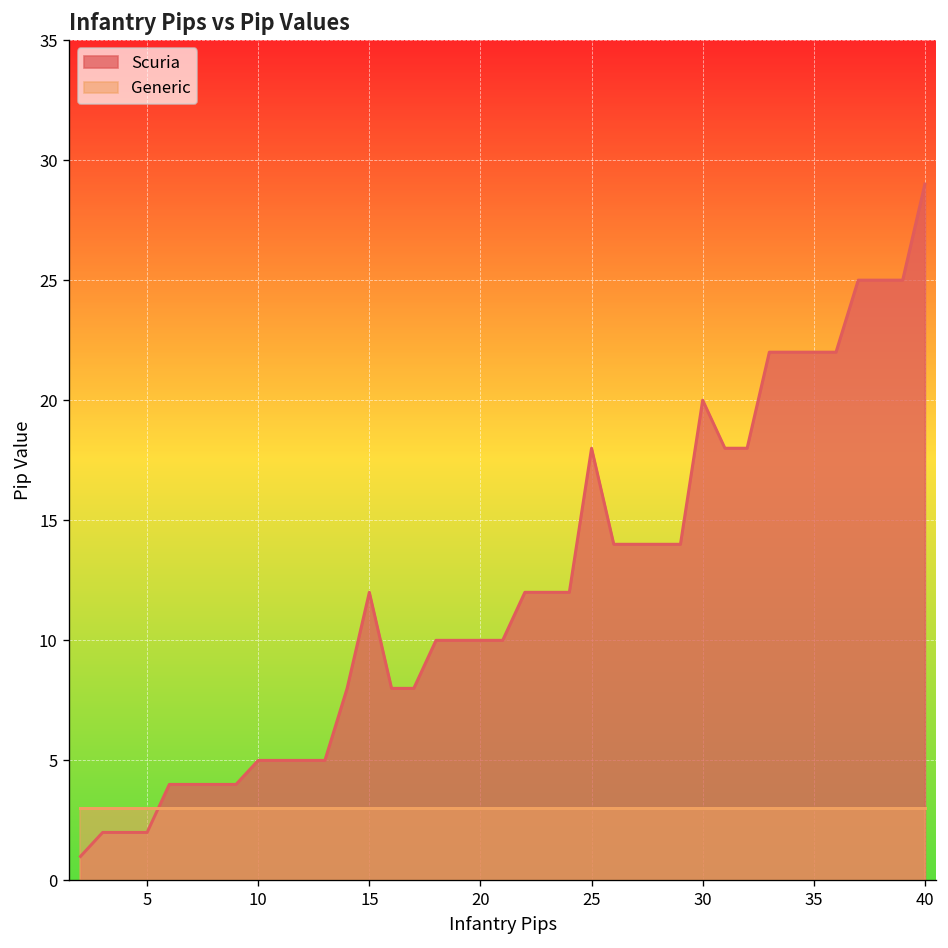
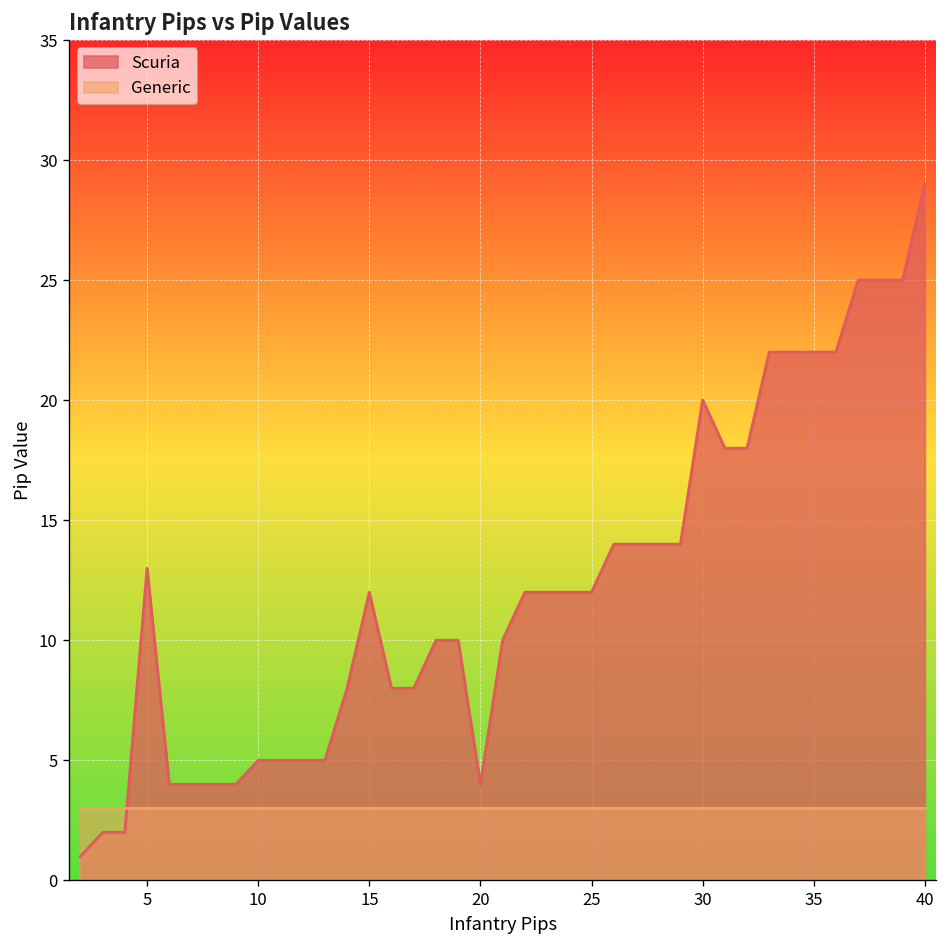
  {
    "Scuria": {
-     "5": 2,
+     "5": 13,
      "10": 5,
      "15": 12,
-     "20": 10,
-     "25": 18,
+     "20": 4,
+     "25": 12,
      "30": 20,
      "35": 22,
      "40": 29
    },
    "Generic": {
      "5": 3,
      "10": 3,
      "15": 3,
      "20": 3,
      "25": 3,
      "30": 3,
      "35": 3,
      "40": 3
    }
  }
